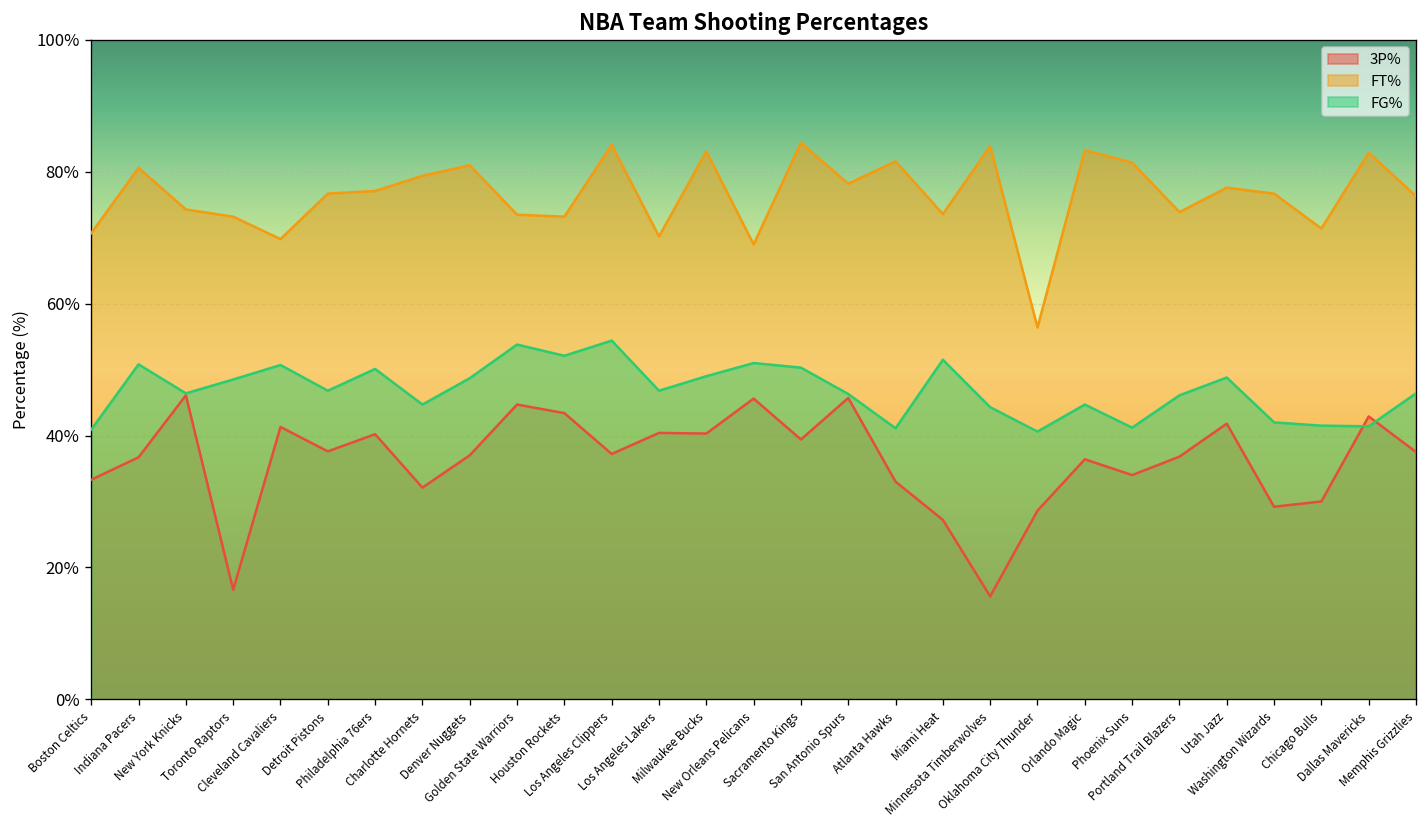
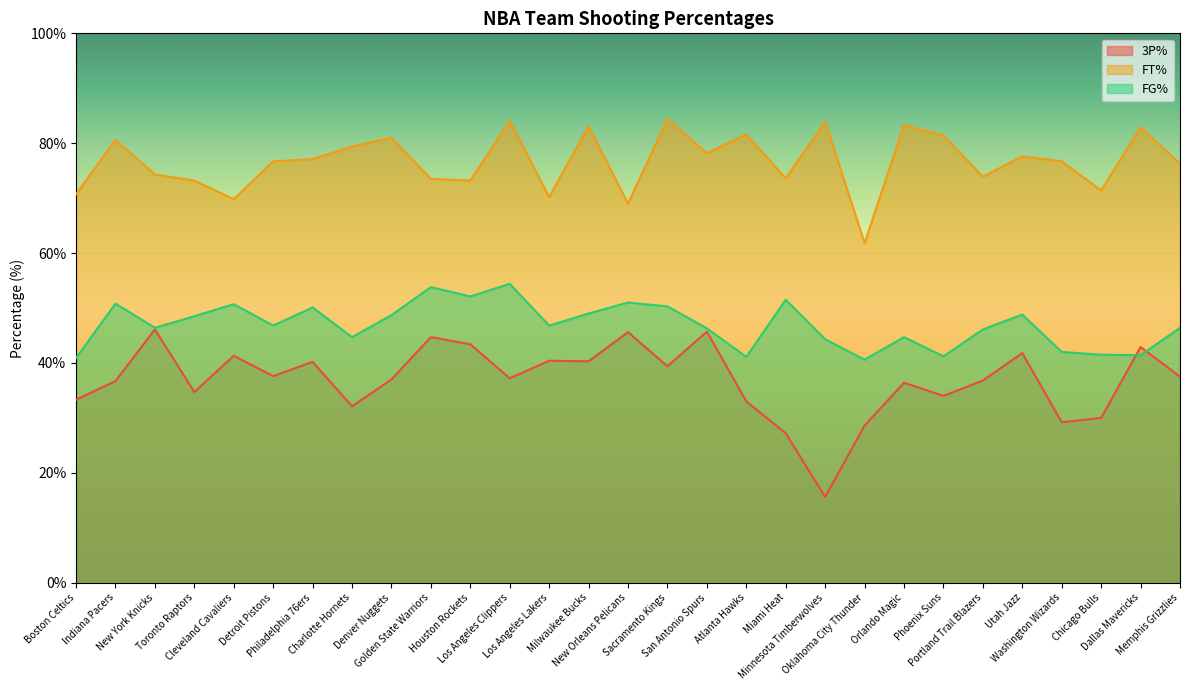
  {
    "3P%": {
      "Boston Celtics": "33%",
      "Indiana Pacers": "37%",
-     "Toronto Raptors": "17%",
+     "Toronto Raptors": "35%",
      "Cleveland Cavaliers": "41%",
      "Detroit Pistons": "38%",
      "Philadelphia 76ers": "40%",
      "Charlotte Hornets": "32%",
      "Denver Nuggets": "37%",
      "Golden State Warriors": "45%",
      "Houston Rockets": "43%",
      "Los Angeles Clippers": "37%",
      "Los Angeles Lakers": "40%",
      "Milwaukee Bucks": "40%",
      "New Orleans Pelicans": "46%",
      "Sacramento Kings": "39%",
      "San Antonio Spurs": "46%",
      "Atlanta Hawks": "33%",
      "Miami Heat": "27%",
      "Minnesota Timberwolves": "16%",
      "Oklahoma City Thunder": "29%",
      "Orlando Magic": "36%",
      "Phoenix Suns": "34%",
      "Portland Trail Blazers": "37%",
      "Utah Jazz": "42%",
      "Washington Wizards": "29%",
      "Chicago Bulls": "30%",
      "Dallas Mavericks": "43%",
      "Memphis Grizzlies": "38%"
    },
    "FT%": {
      "Boston Celtics": "71%",
      "Indiana Pacers": "81%",
      "New York Knicks": "74%",
      "Toronto Raptors": "73%",
      "Cleveland Cavaliers": "70%",
      "Detroit Pistons": "77%",
      "Philadelphia 76ers": "77%",
      "Charlotte Hornets": "79%",
      "Denver Nuggets": "81%",
      "Golden State Warriors": "74%",
      "Houston Rockets": "73%",
      "Los Angeles Clippers": "84%",
      "Los Angeles Lakers": "70%",
      "Milwaukee Bucks": "83%",
      "New Orleans Pelicans": "69%",
      "Sacramento Kings": "84%",
      "San Antonio Spurs": "78%",
      "Atlanta Hawks": "82%",
      "Miami Heat": "74%",
      "Minnesota Timberwolves": "84%",
-     "Oklahoma City Thunder": "56%",
+     "Oklahoma City Thunder": "62%",
      "Orlando Magic": "83%",
      "Phoenix Suns": "81%",
      "Portland Trail Blazers": "74%",
      "Utah Jazz": "78%",
      "Washington Wizards": "77%",
      "Chicago Bulls": "71%",
      "Dallas Mavericks": "83%",
      "Memphis Grizzlies": "76%"
    },
    "FG%": {
      "Boston Celtics": "41%",
      "Indiana Pacers": "51%",
      "Toronto Raptors": "49%",
      "Cleveland Cavaliers": "51%",
      "Detroit Pistons": "47%",
      "Philadelphia 76ers": "50%",
      "Charlotte Hornets": "45%",
      "Denver Nuggets": "49%",
      "Golden State Warriors": "54%",
      "Houston Rockets": "52%",
      "Los Angeles Clippers": "54%",
      "Los Angeles Lakers": "47%",
      "Milwaukee Bucks": "49%",
      "New Orleans Pelicans": "51%",
      "Sacramento Kings": "50%",
      "San Antonio Spurs": "46%",
      "Atlanta Hawks": "41%",
      "Miami Heat": "52%",
      "Minnesota Timberwolves": "44%",
      "Oklahoma City Thunder": "41%",
      "Orlando Magic": "45%",
      "Phoenix Suns": "41%",
      "Portland Trail Blazers": "46%",
      "Utah Jazz": "49%",
      "Washington Wizards": "42%",
      "Chicago Bulls": "42%",
      "Dallas Mavericks": "41%",
      "Memphis Grizzlies": "46%"
    }
  }
